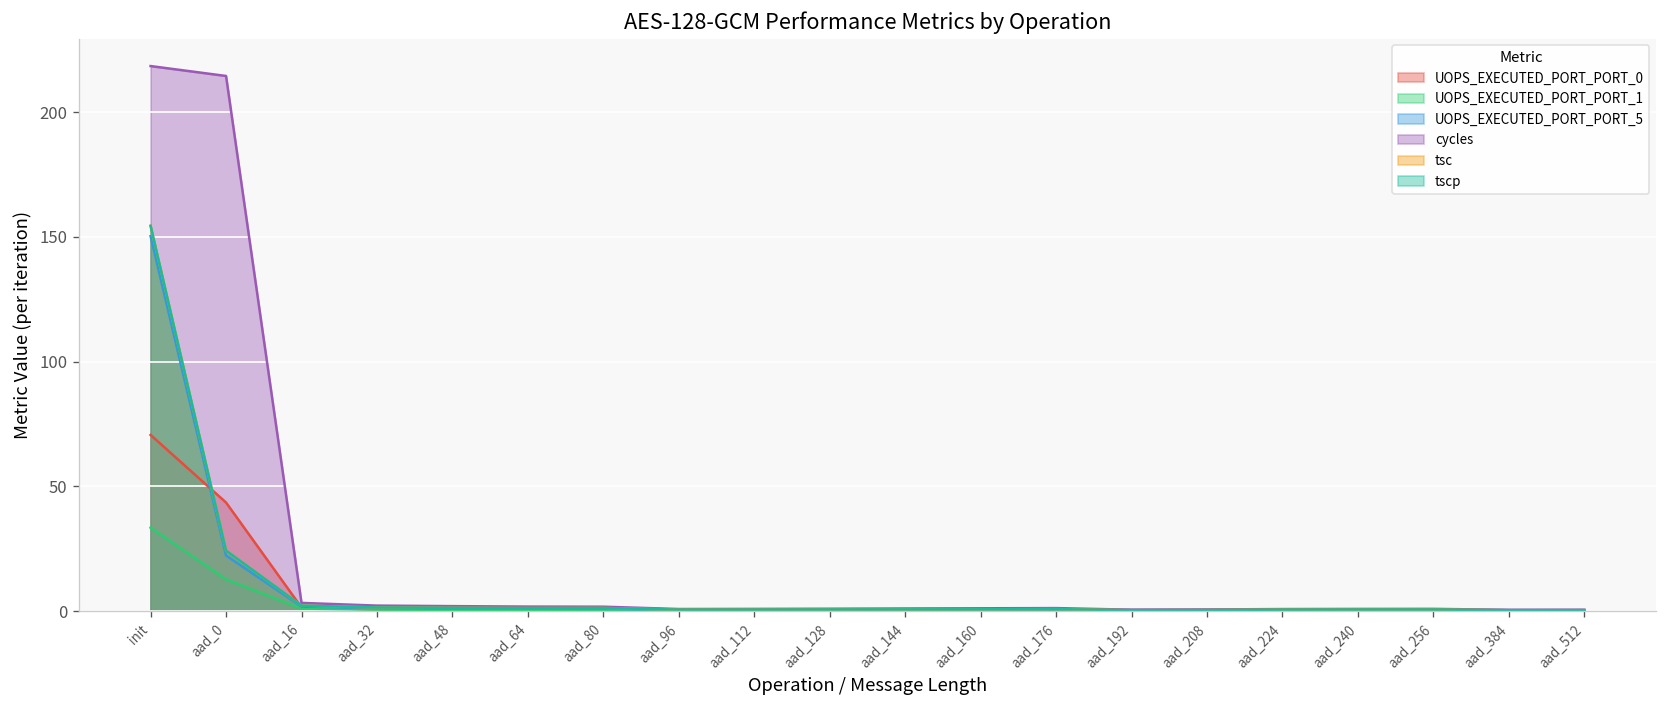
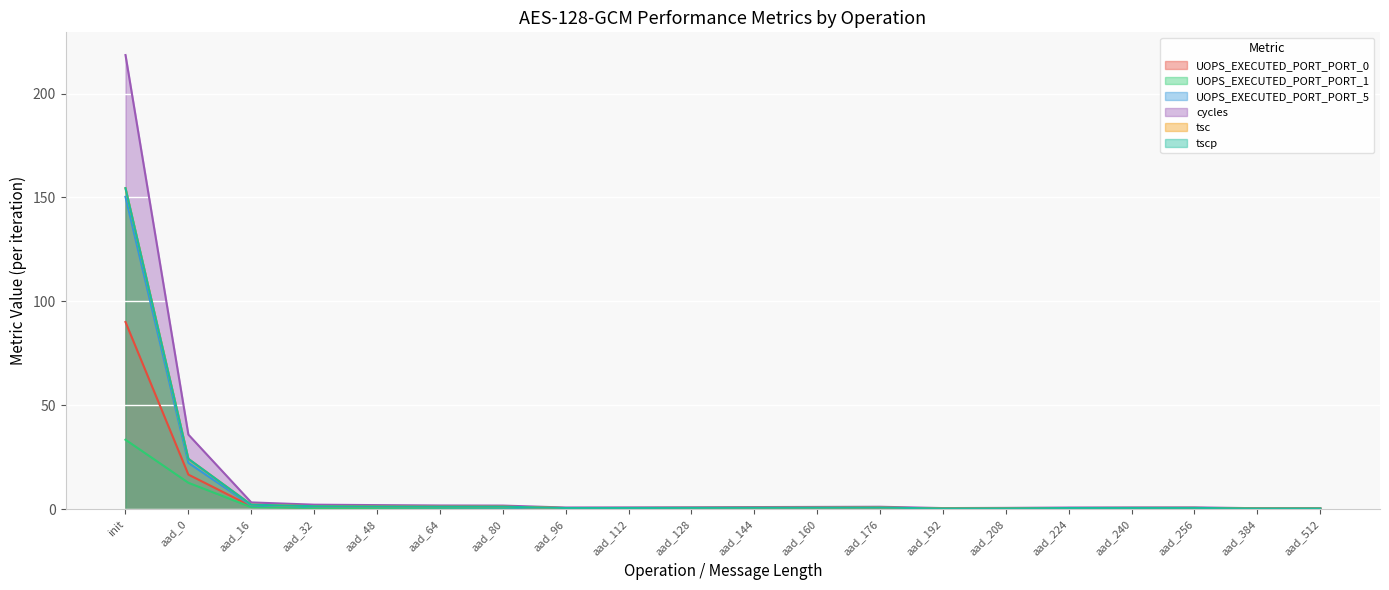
  {
    "UOPS_EXECUTED_PORT_PORT_0": {
-     "init": 71,
-     "aad_0": 44
+     "init": 90,
+     "aad_0": 17
    },
    "cycles": {
      "init": 219,
-     "aad_0": 215
+     "aad_0": 36
    }
  }
